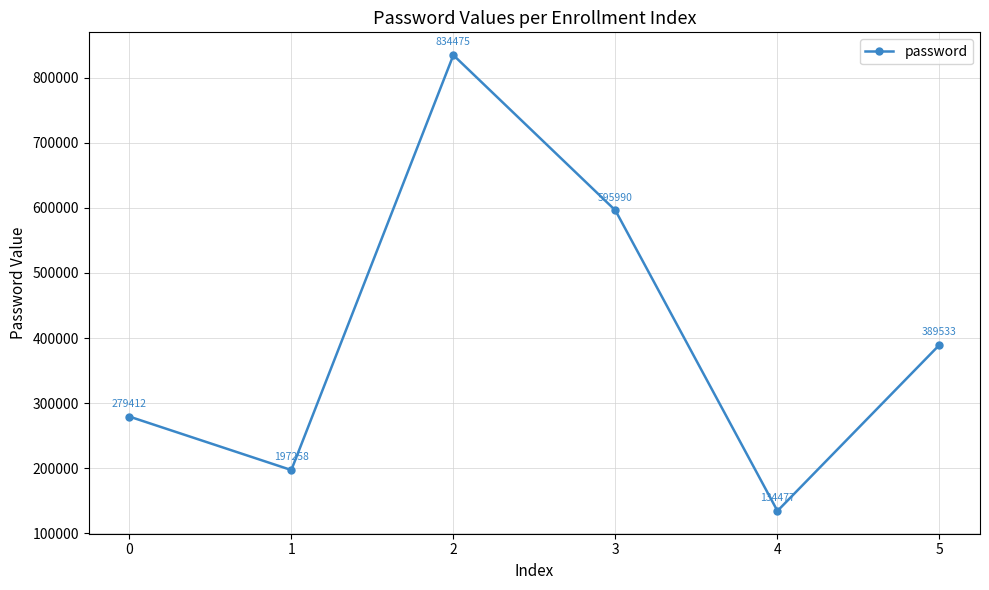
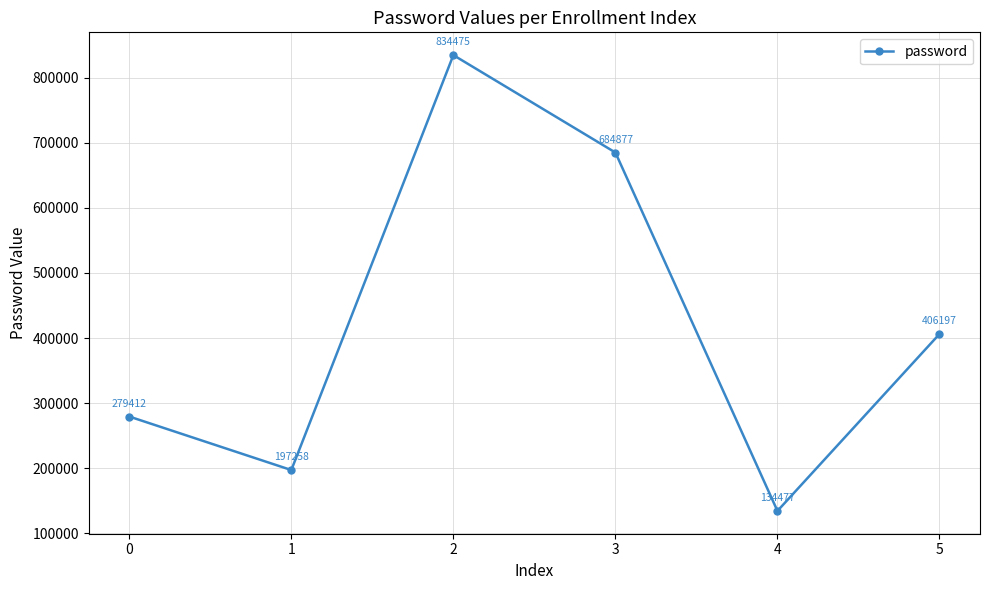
  {
    "0": 279412,
    "1": 197258,
    "2": 834475,
-   "3": 595990,
+   "3": 684877,
    "4": 134477,
-   "5": 389533
+   "5": 406197
  }
